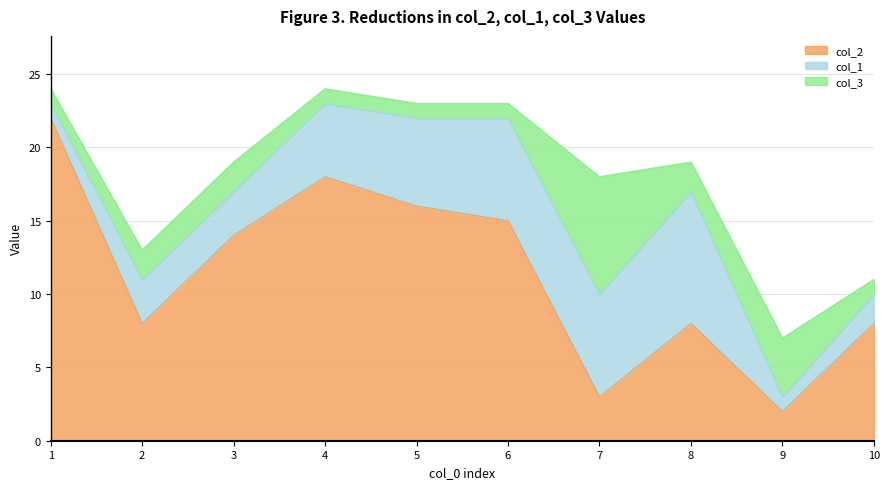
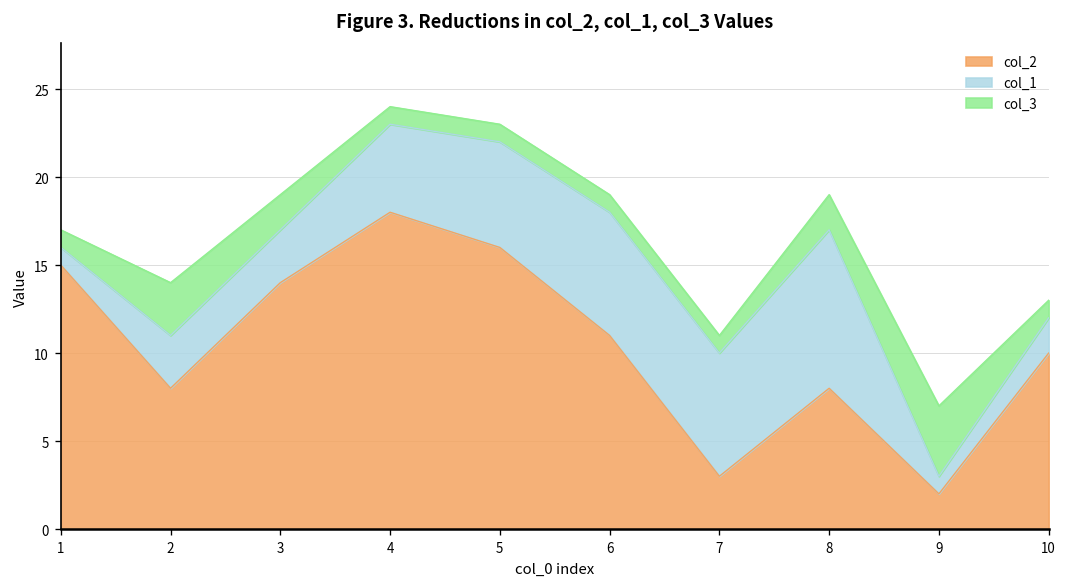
  {
    "col_2": {
-     "1": 22,
+     "1": 15,
      "2": 8,
      "3": 14,
      "4": 18,
      "5": 16,
-     "6": 15,
+     "6": 11,
      "7": 3,
      "8": 8,
      "9": 2,
-     "10": 8
+     "10": 10
    },
    "col_1": {
      "1": 1,
      "2": 3,
      "3": 3,
      "4": 5,
      "5": 6,
      "6": 7,
      "7": 7,
      "8": 9,
      "9": 1,
      "10": 2
    },
    "col_3": {
      "1": 1,
-     "2": 2,
+     "2": 3,
      "3": 2,
      "4": 1,
      "5": 1,
      "6": 1,
-     "7": 8,
+     "7": 1,
      "8": 2,
      "9": 4,
      "10": 1
    }
  }
